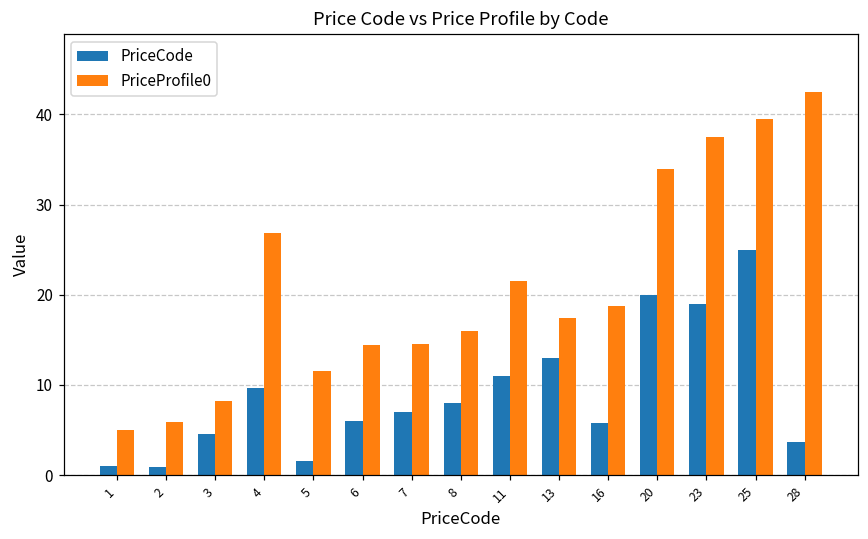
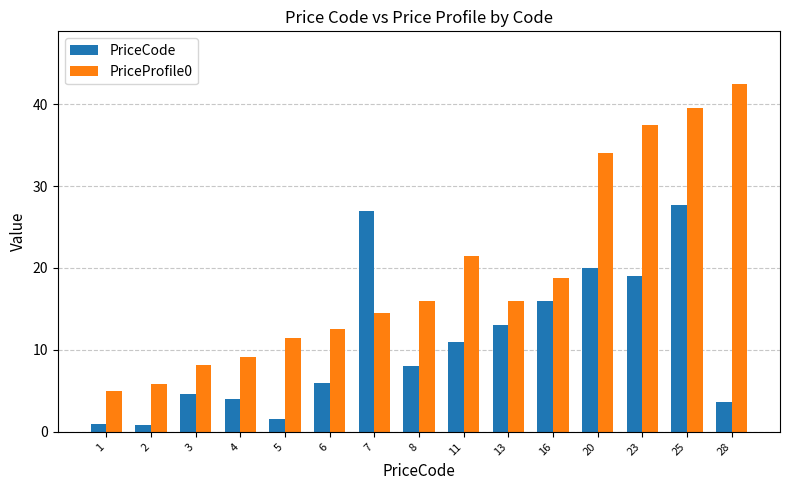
  {
    "PriceCode": {
      "1": 1,
      "2": 1,
      "3": 5,
-     "4": 10,
+     "4": 4,
      "5": 2,
      "6": 6,
-     "7": 7,
+     "7": 27,
      "8": 8,
      "11": 11,
      "13": 13,
-     "16": 6,
+     "16": 16,
      "20": 20,
      "23": 19,
-     "25": 25,
+     "25": 28,
      "28": 4
    },
    "PriceProfile0": {
      "1": 5,
      "2": 6,
      "3": 8,
-     "4": 27,
+     "4": 9,
      "5": 12,
-     "6": 14,
+     "6": 13,
      "7": 15,
      "8": 16,
      "11": 22,
-     "13": 17,
+     "13": 16,
      "16": 19,
      "20": 34,
      "23": 38,
      "25": 40,
      "28": 43
    }
  }
